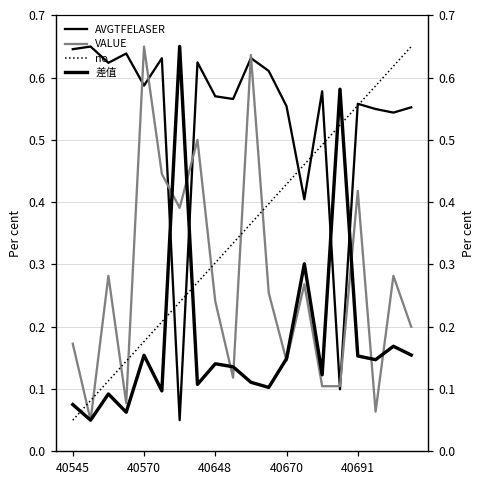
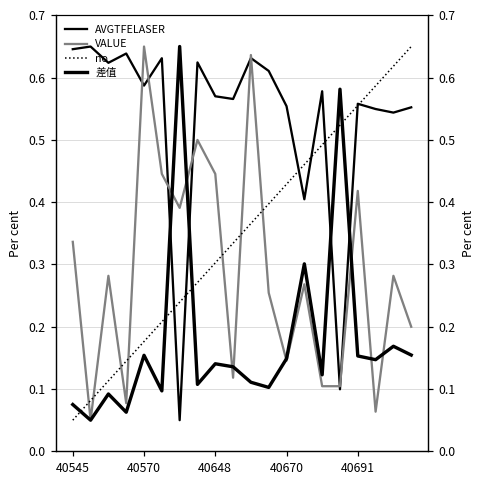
  {
    "VALUE": {
-     "40545": 0.17,
+     "40545": 0.34,
      "40570": 0.65,
-     "40648": 0.24,
+     "40648": 0.45,
      "40691": 0.42
    }
  }
